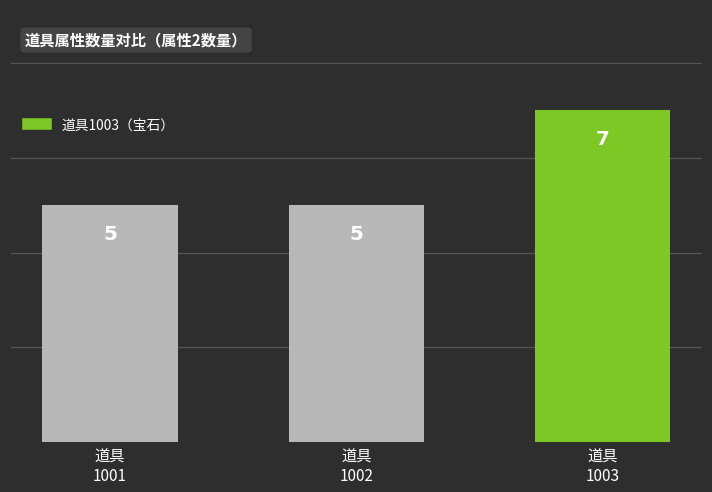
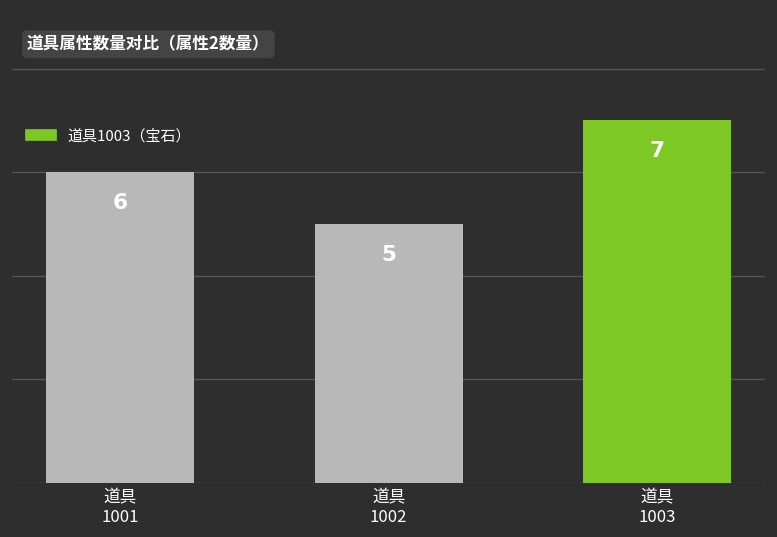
  {
-   "道具 1001": 5,
+   "道具 1001": 6,
    "道具 1002": 5,
    "道具 1003": 7
  }
